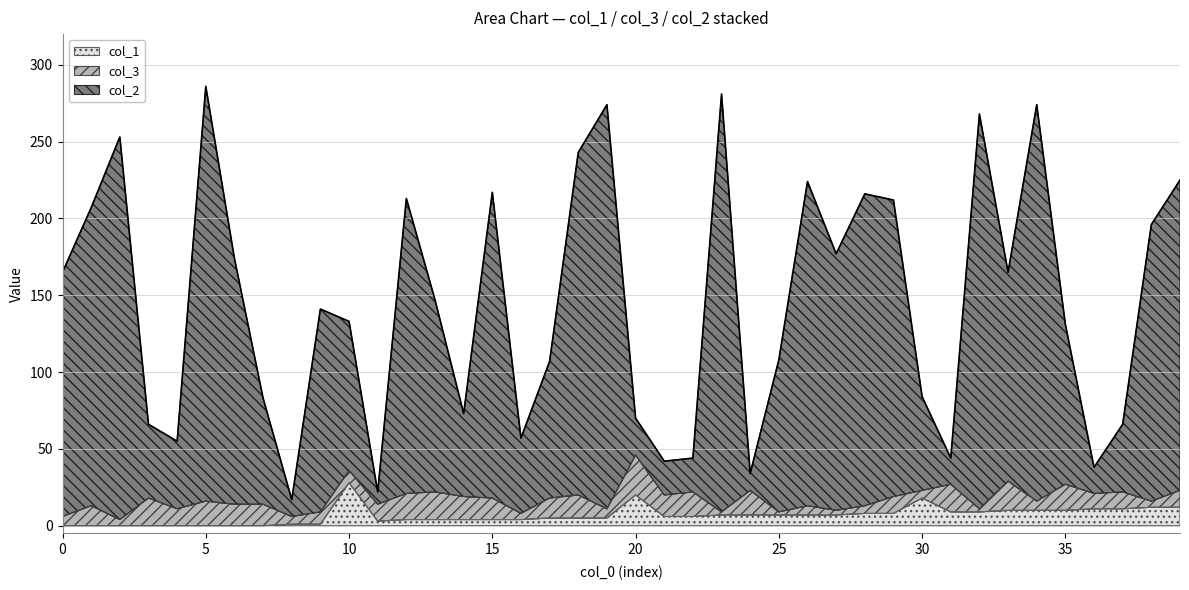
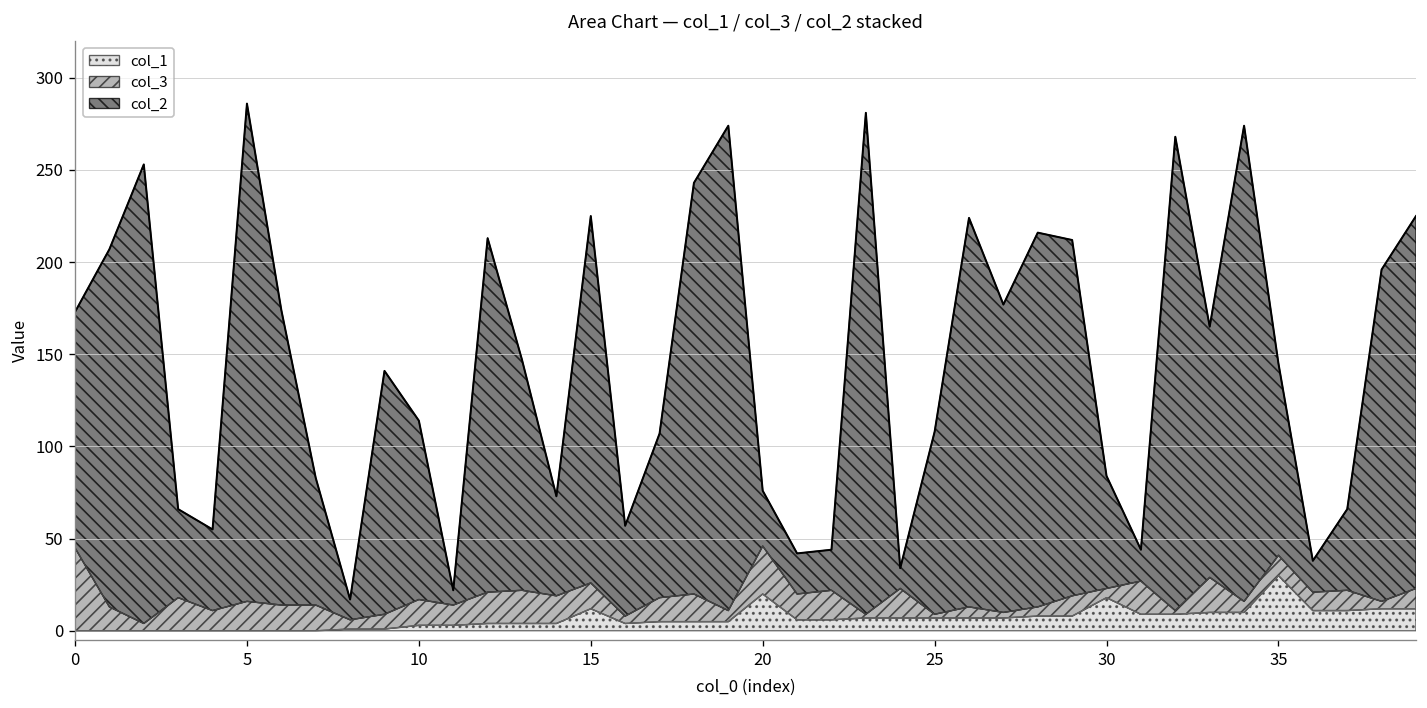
  {
    "col_1": {
      "0": 0,
      "5": 0,
-     "10": 28,
-     "15": 4,
+     "10": 3,
+     "15": 12,
      "20": 20,
      "25": 7,
      "30": 18,
-     "35": 10
+     "35": 30
    },
    "col_3": {
-     "0": 6,
+     "0": 45,
      "5": 16,
-     "10": 8,
+     "10": 14,
      "15": 14,
      "20": 26,
      "25": 2,
      "30": 5,
-     "35": 17
+     "35": 11
    },
    "col_2": {
-     "0": 159,
+     "0": 128,
      "5": 270,
      "10": 97,
      "15": 199,
-     "20": 24,
+     "20": 30,
      "25": 99,
      "30": 61,
      "35": 104
    }
  }
